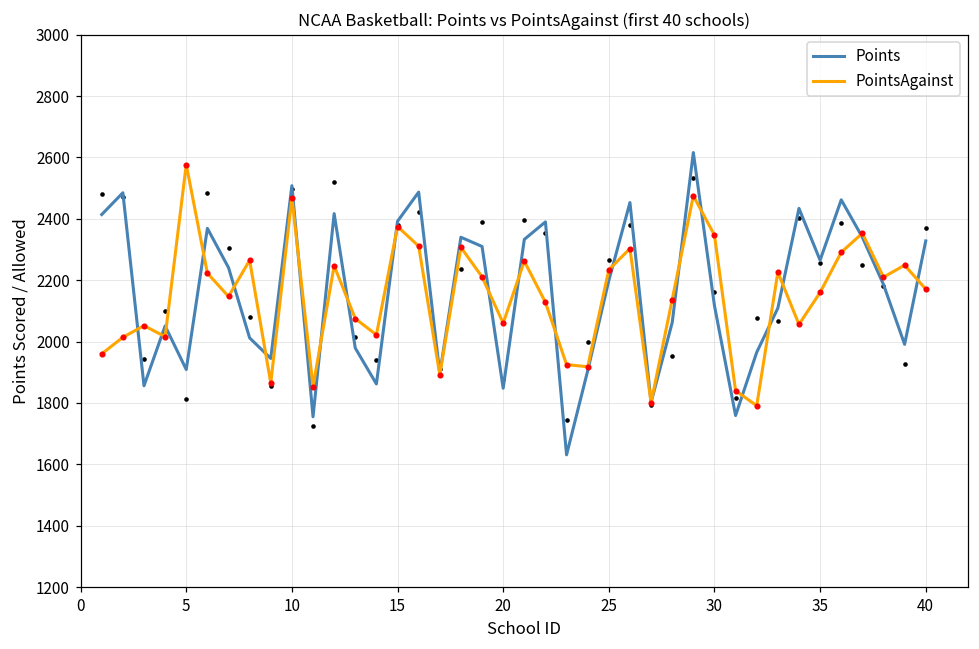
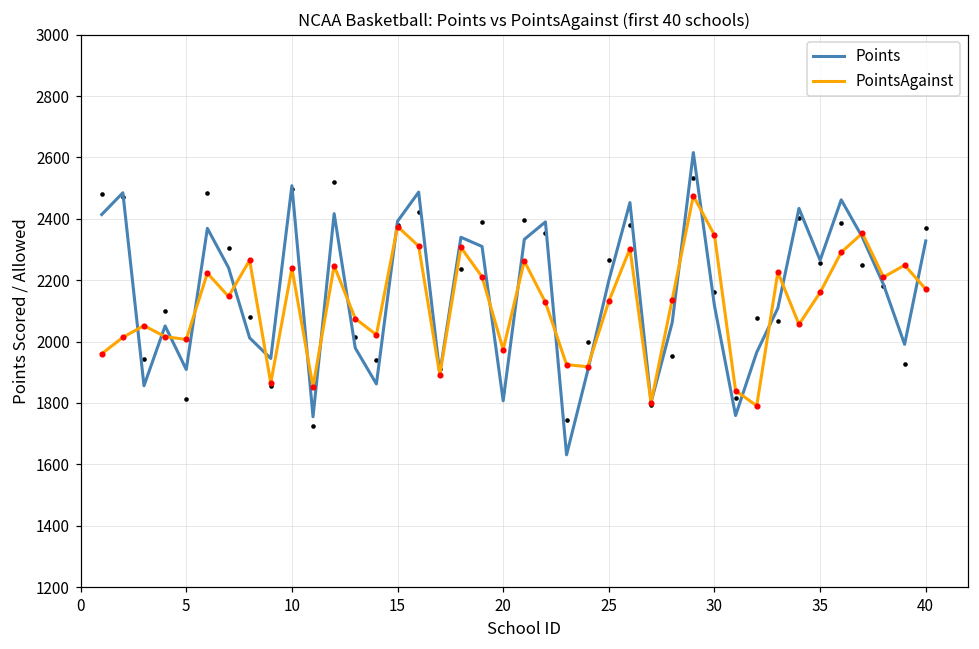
  {
    "Points": {
      "5": 1910,
      "10": 2510,
      "15": 2390,
-     "20": 1850,
+     "20": 1810,
      "25": 2200,
      "30": 2120,
      "40": 2330
    },
    "PointsAgainst": {
-     "5": 2580,
-     "10": 2470,
-     "20": 2060,
-     "25": 2230,
+     "5": 2010,
+     "10": 2240,
+     "20": 1970,
+     "25": 2130,
      "30": 2350,
      "35": 2160,
      "40": 2170
    }
  }
